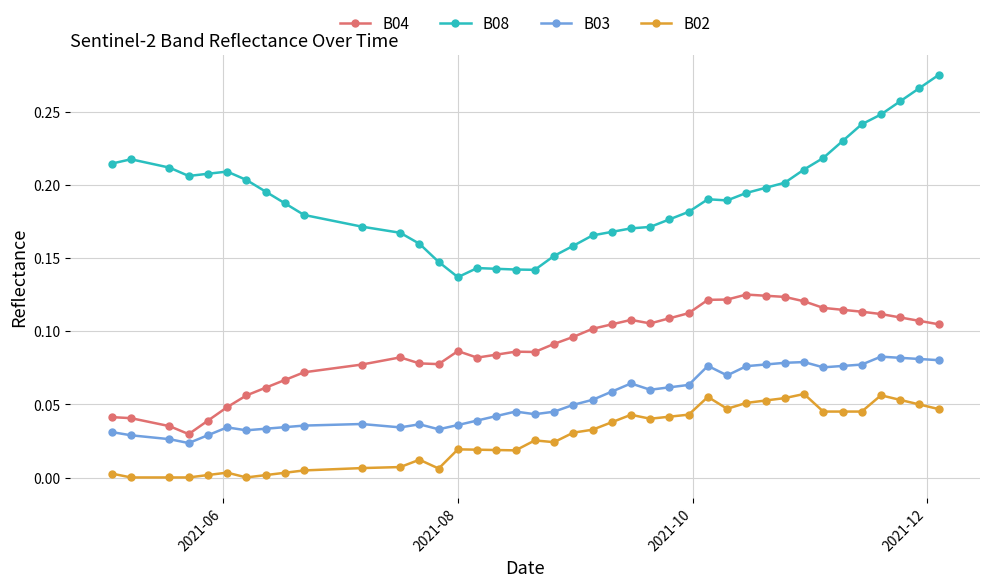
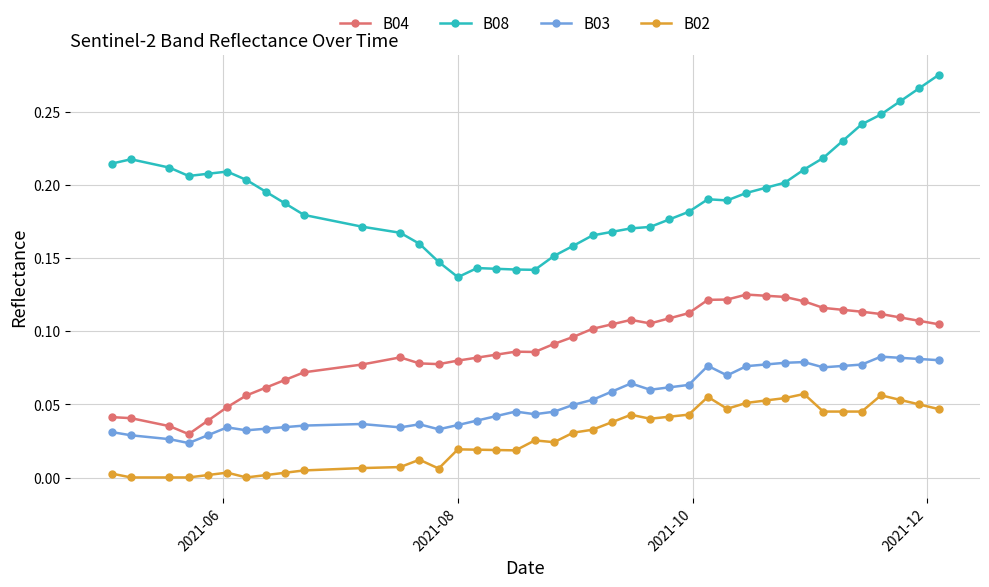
  {
    "B04": {
-     "2021-08": 0.086
+     "2021-08": 0.080
    },
    "B08": {
      "2021-08": 0.137
    },
    "B03": {
      "2021-08": 0.036
    },
    "B02": {
      "2021-08": 0.019
    }
  }
